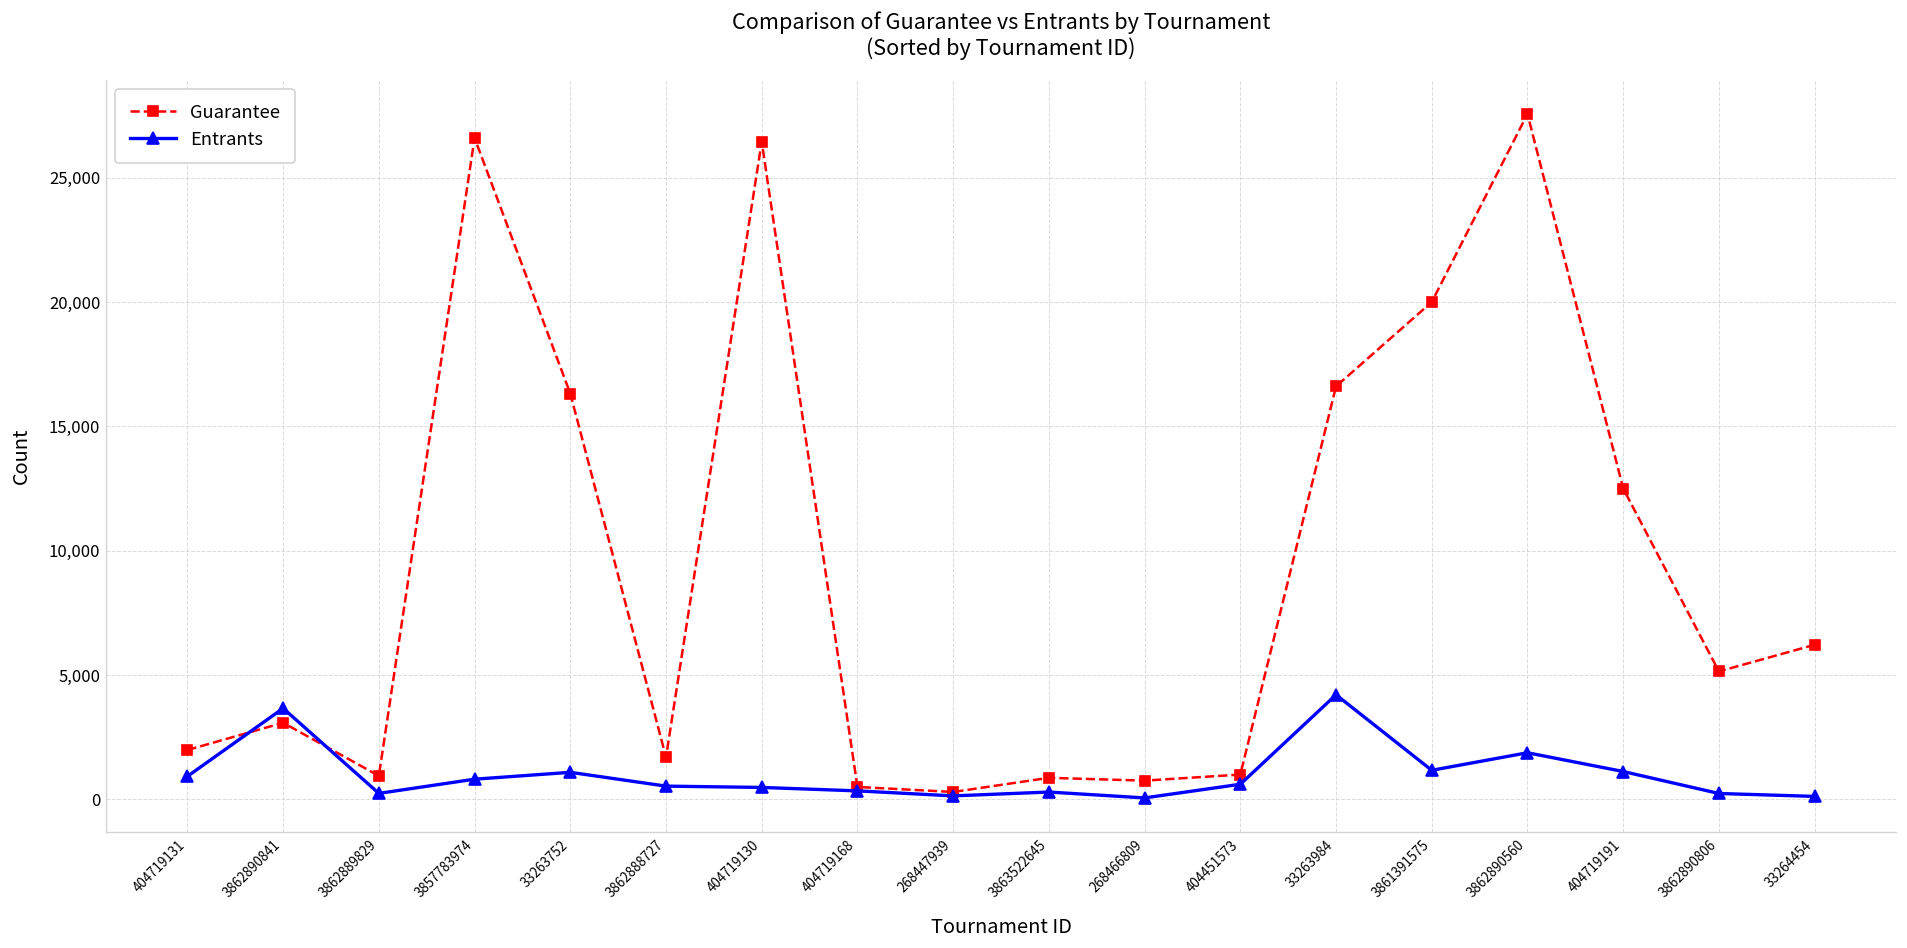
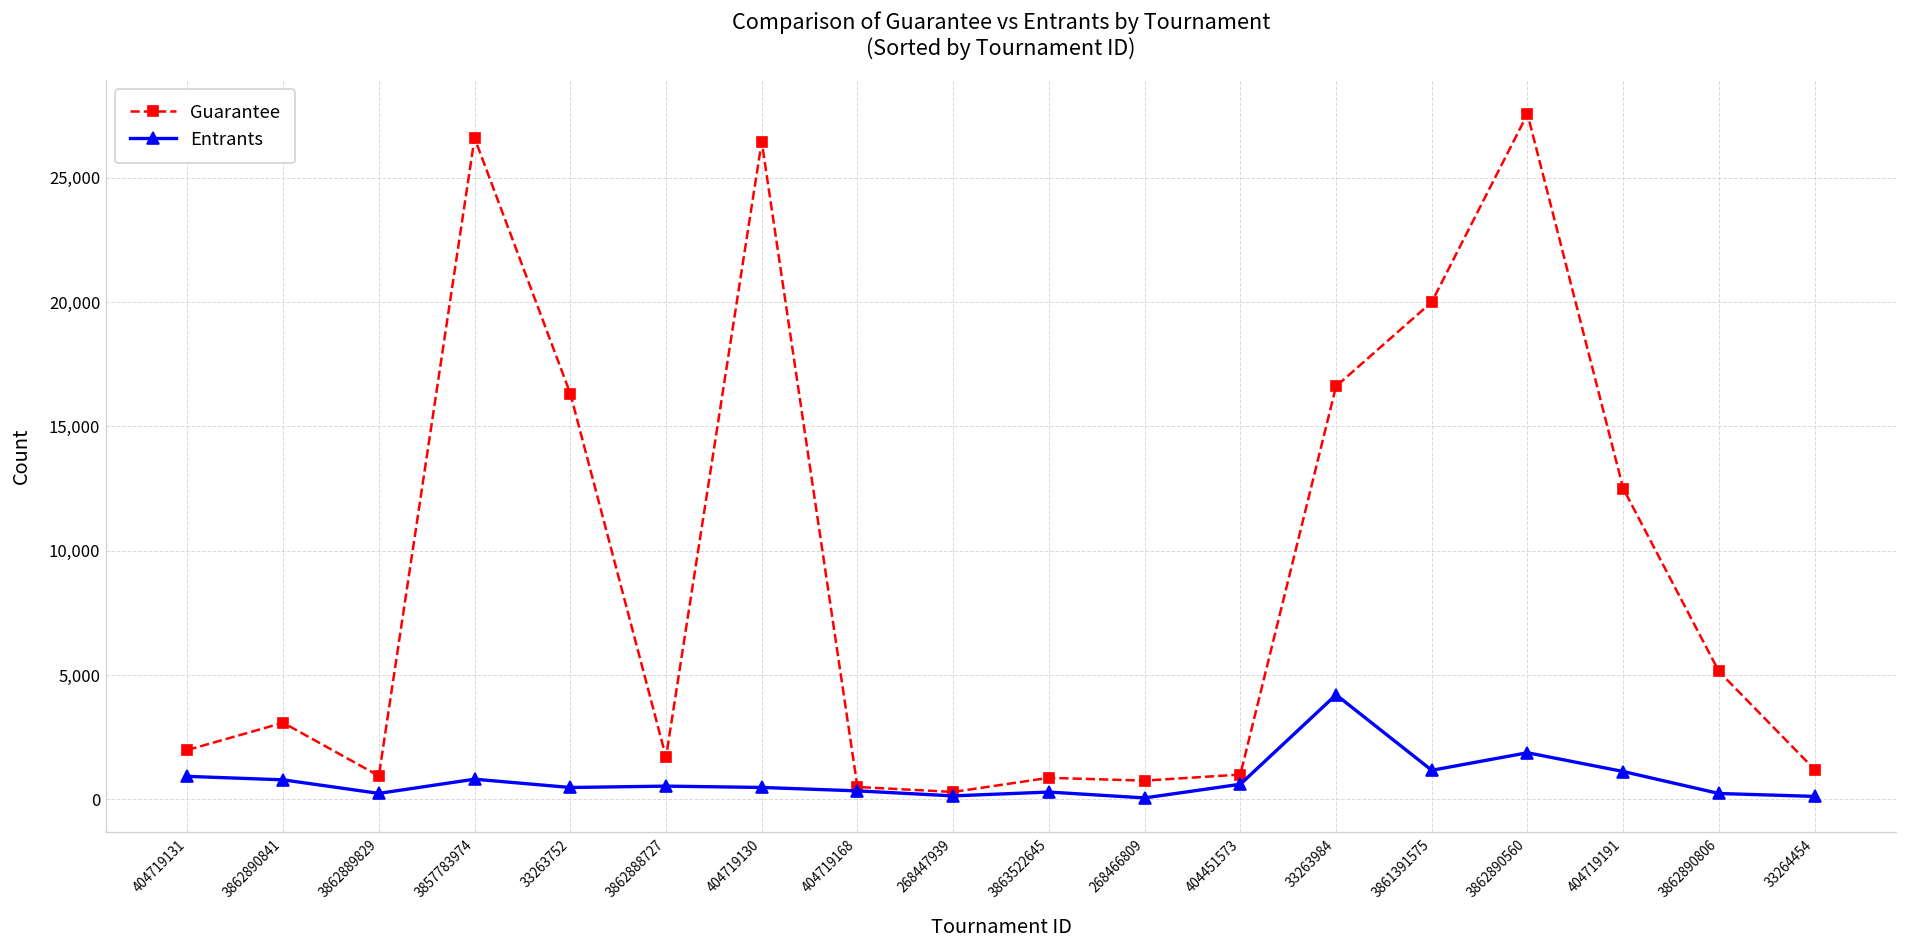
  {
    "Guarantee": {
      "404719131": "2,000",
      "3862890841": "3,100",
      "3862889829": "900",
      "3857783974": "26,600",
      "33263752": "16,300",
      "3862888727": "1,700",
      "404719130": "26,400",
      "404719168": "500",
      "268447939": "300",
      "3863522645": "900",
      "268466809": "800",
      "404451573": "1,000",
      "33263984": "16,600",
      "3861391575": "20,000",
      "3862890560": "27,600",
      "404719191": "12,500",
      "3862890806": "5,100",
-     "33264454": "6,200"
+     "33264454": "1,200"
    },
    "Entrants": {
      "404719131": "900",
-     "3862890841": "3,700",
+     "3862890841": "800",
      "3862889829": "200",
      "3857783974": "800",
-     "33263752": "1,100",
+     "33263752": "500",
      "3862888727": "500",
      "404719130": "500",
      "404719168": "300",
      "268447939": "100",
      "3863522645": "300",
      "268466809": "100",
      "404451573": "600",
      "33263984": "4,200",
      "3861391575": "1,200",
      "3862890560": "1,900",
      "404719191": "1,100",
      "3862890806": "200",
      "33264454": "100"
    }
  }
